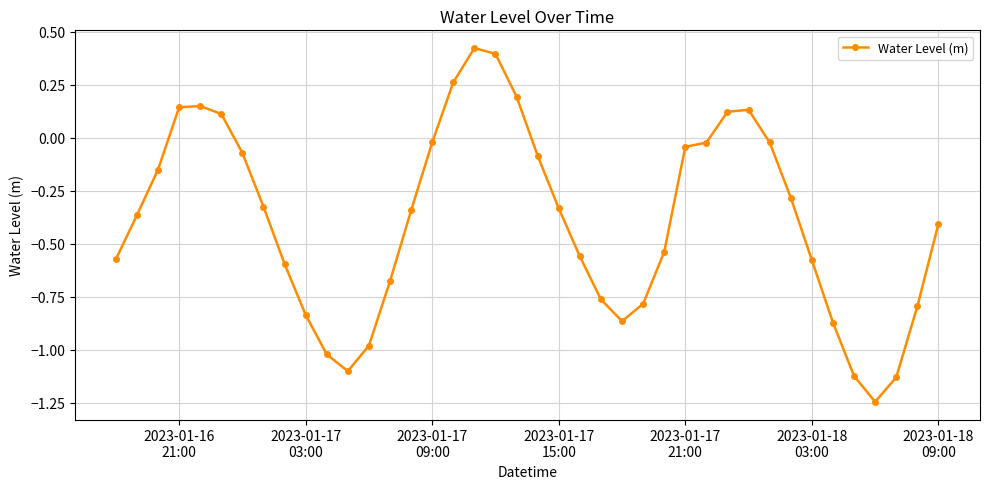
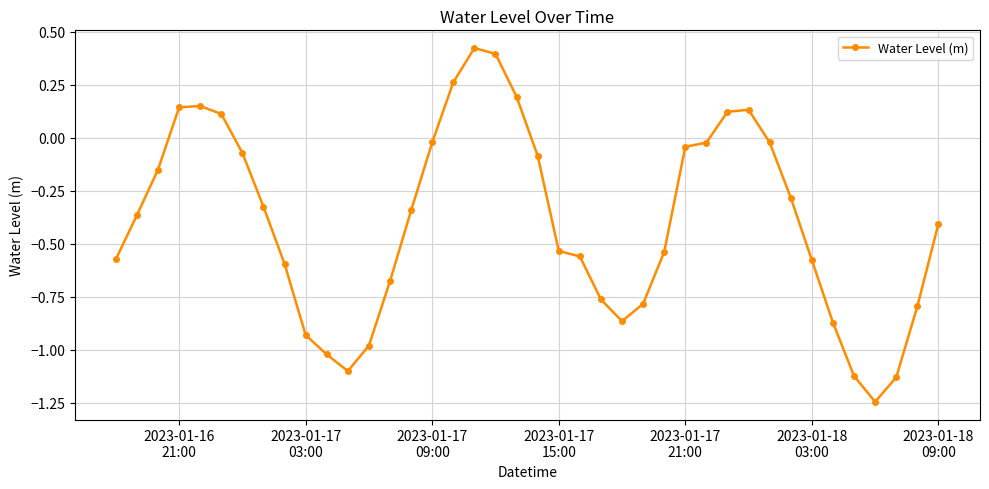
  {
    "2023-01-16 21:00": 0.14,
-   "2023-01-17 03:00": -0.83,
+   "2023-01-17 03:00": -0.93,
    "2023-01-17 09:00": -0.02,
-   "2023-01-17 15:00": -0.33,
+   "2023-01-17 15:00": -0.53,
    "2023-01-17 21:00": -0.04,
    "2023-01-18 03:00": -0.58,
    "2023-01-18 09:00": -0.41
  }
